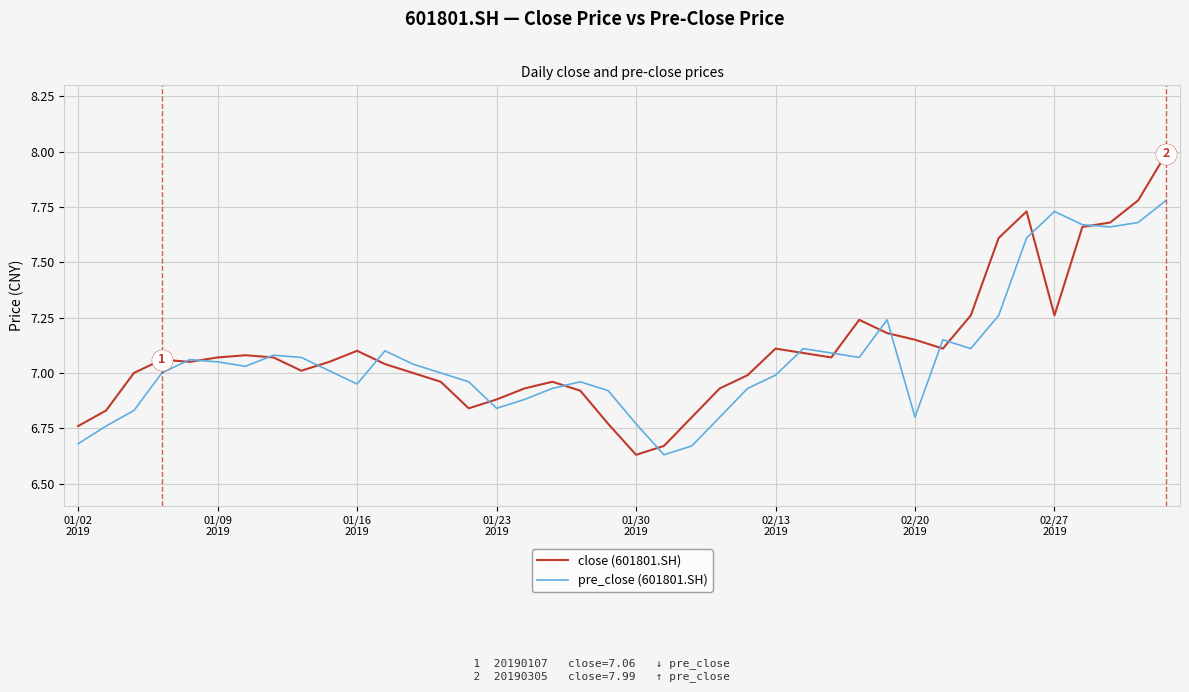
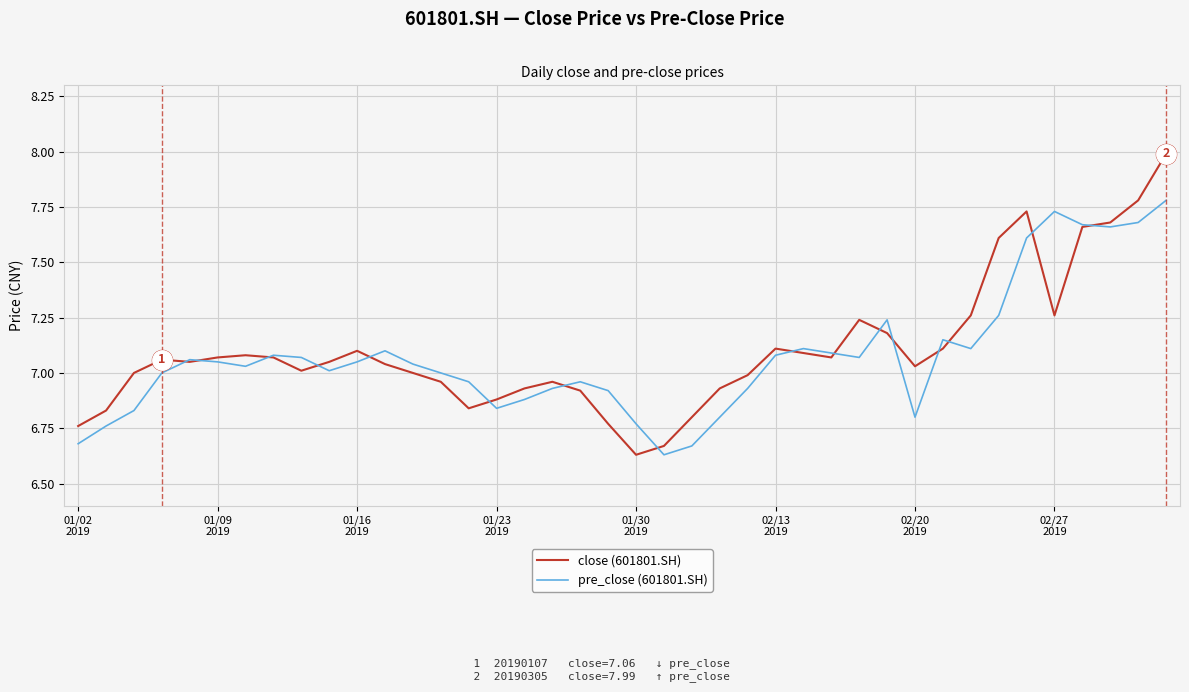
  {
    "close (601801.SH)": {
      "01/02 2019": 6.76,
      "01/09 2019": 7.07,
      "01/16 2019": 7.10,
      "01/23 2019": 6.88,
      "01/30 2019": 6.63,
      "02/13 2019": 7.11,
-     "02/20 2019": 7.15,
+     "02/20 2019": 7.03,
      "02/27 2019": 7.26
    },
    "pre_close (601801.SH)": {
      "01/02 2019": 6.68,
      "01/09 2019": 7.05,
-     "01/16 2019": 6.95,
+     "01/16 2019": 7.05,
      "01/23 2019": 6.84,
      "01/30 2019": 6.77,
-     "02/13 2019": 6.99,
+     "02/13 2019": 7.08,
      "02/20 2019": 6.80,
      "02/27 2019": 7.73
    }
  }
